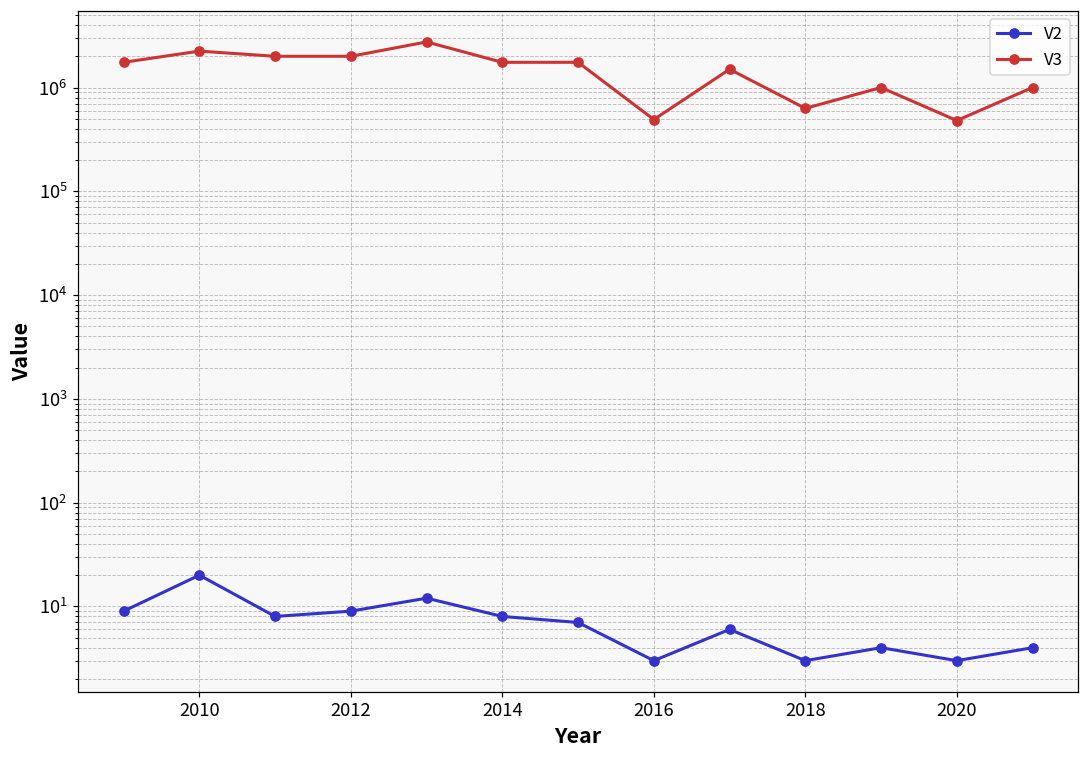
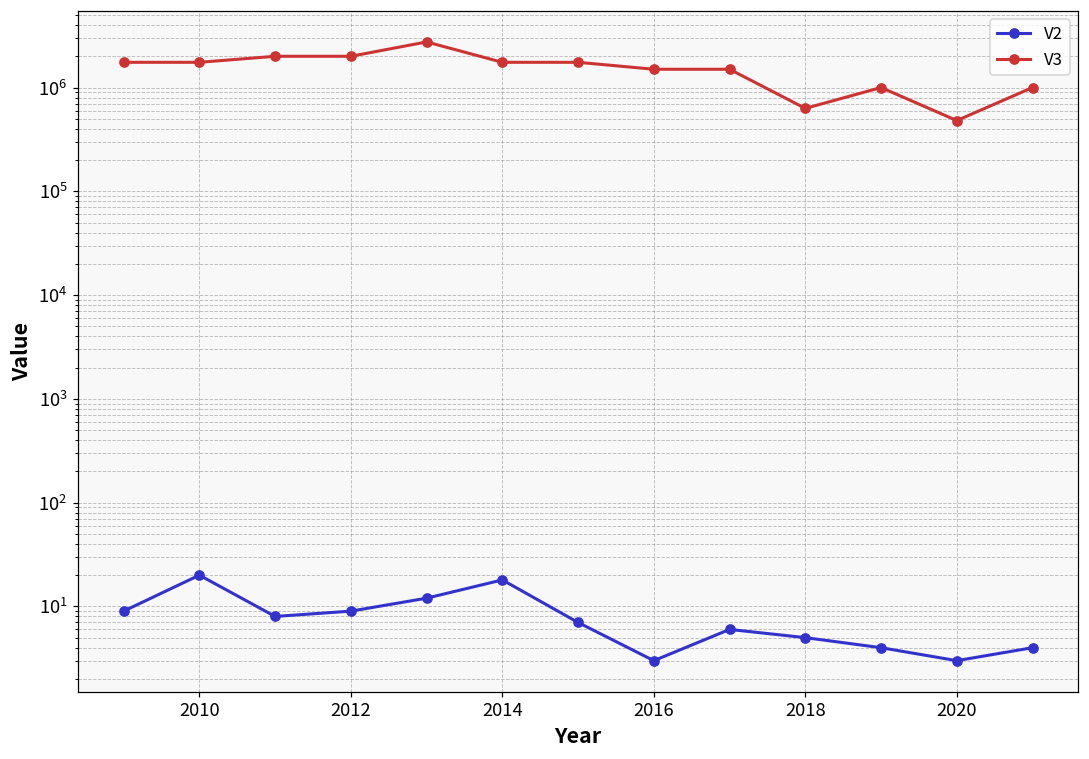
  {
    "V2": {
      "2010": 20,
      "2012": 9,
-     "2014": 8,
+     "2014": 18,
      "2016": 3,
-     "2018": 3,
+     "2018": 5,
      "2020": 3
    },
    "V3": {
-     "2010": 2200000,
+     "2010": 1800000,
      "2012": 2000000,
      "2014": 1800000,
-     "2016": 500000,
+     "2016": 1500000,
      "2018": 600000,
      "2020": 500000
    }
  }
